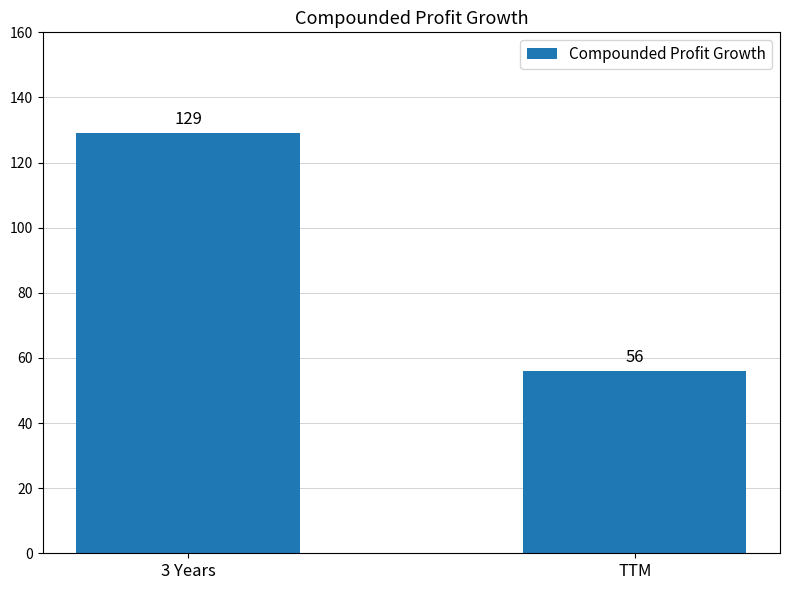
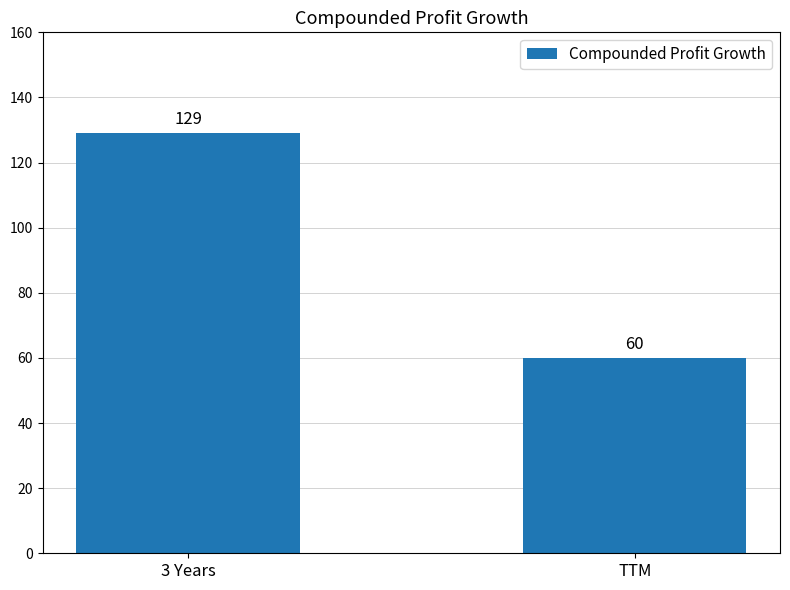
  {
    "3 Years": 129,
-   "TTM": 56
+   "TTM": 60
  }
